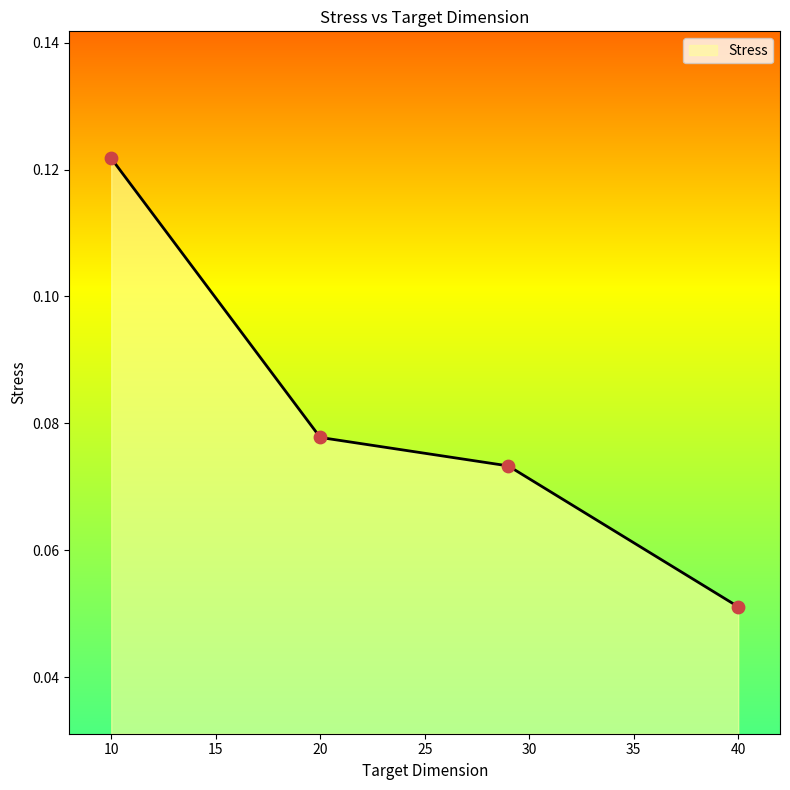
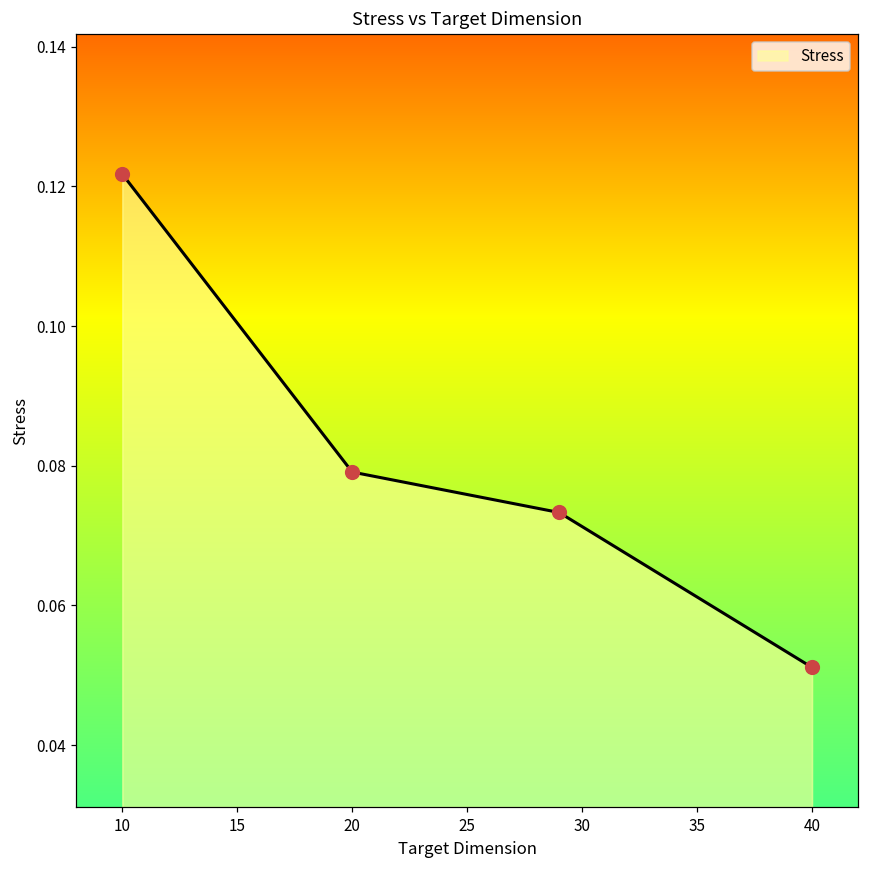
  {
    "10": 0.122,
-   "20": 0.078,
+   "20": 0.079,
    "40": 0.051
  }
